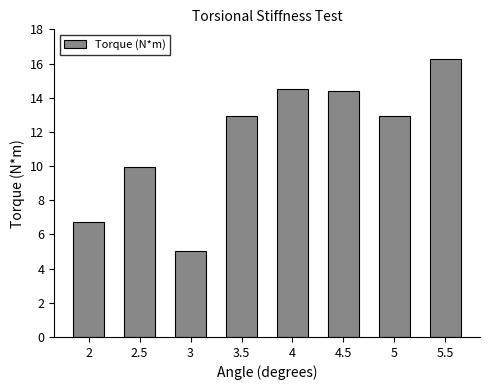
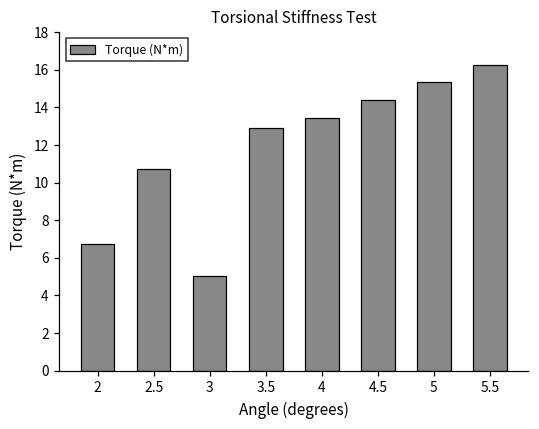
  {
    "2": 6.7,
-   "2.5": 10.0,
+   "2.5": 10.7,
    "3": 5.0,
    "3.5": 12.9,
-   "4": 14.5,
+   "4": 13.4,
    "4.5": 14.4,
-   "5": 12.9,
+   "5": 15.4,
    "5.5": 16.3
  }
